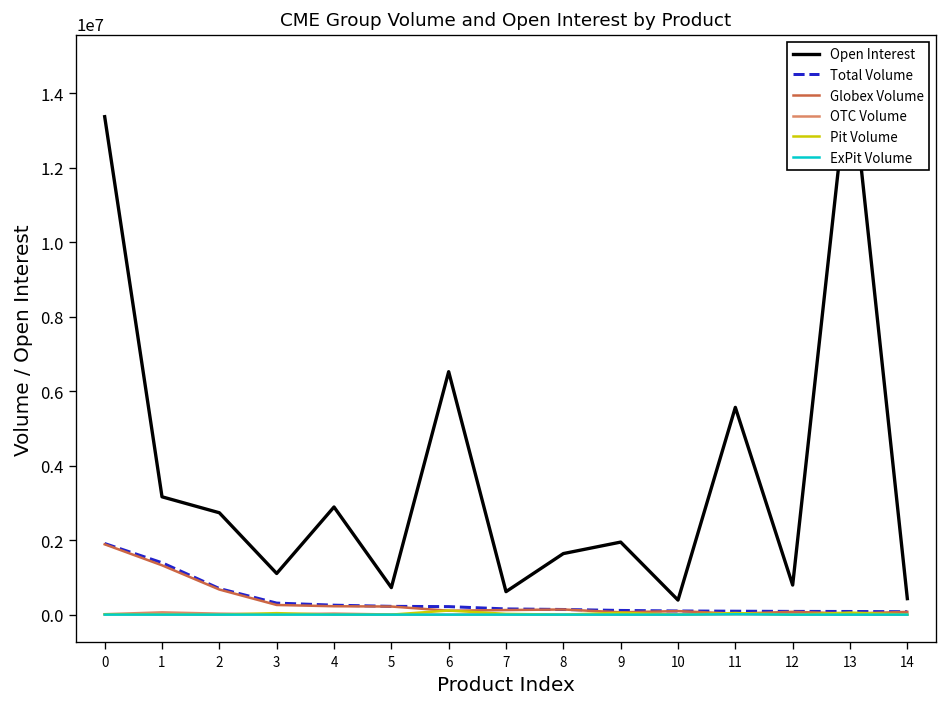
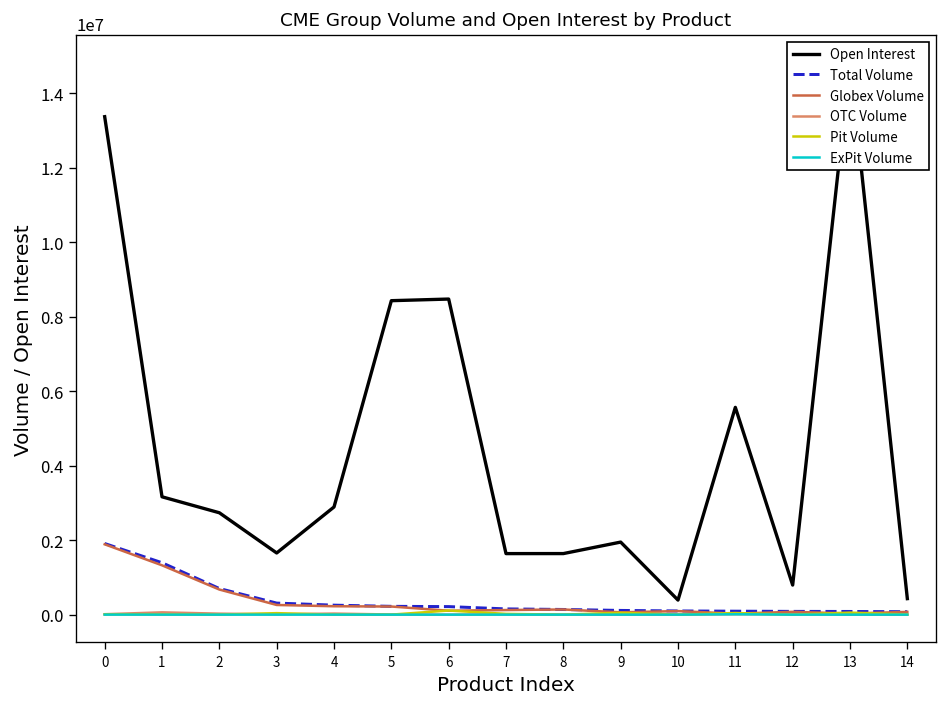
  {
    "Open Interest": {
      "0": 13400000,
      "1": 3200000,
      "2": 2700000,
-     "3": 1100000,
+     "3": 1700000,
      "4": 2900000,
-     "5": 700000,
-     "6": 6500000,
-     "7": 600000,
+     "5": 8400000,
+     "6": 8500000,
+     "7": 1600000,
      "8": 1600000,
      "9": 1900000,
      "10": 400000,
      "11": 5600000,
      "12": 800000,
      "14": 400000
    },
    "Total Volume": {
      "6": 200000
    }
  }
